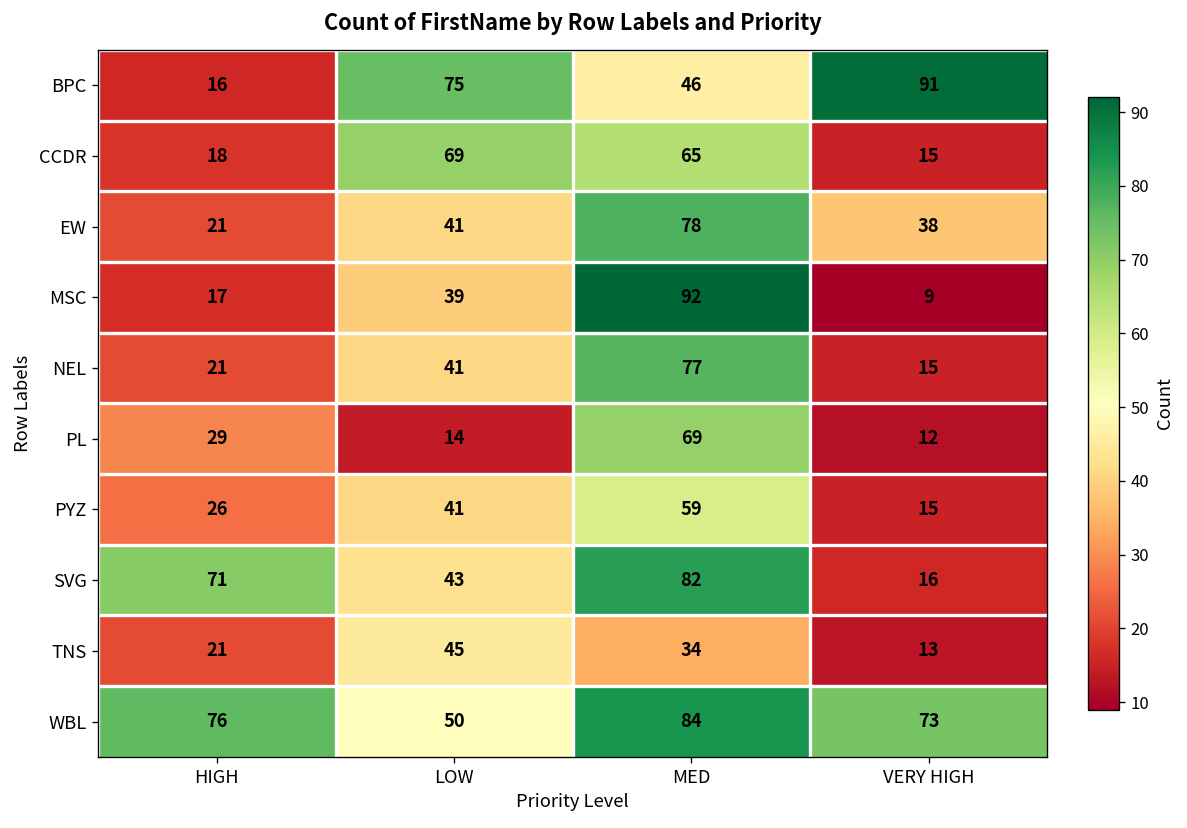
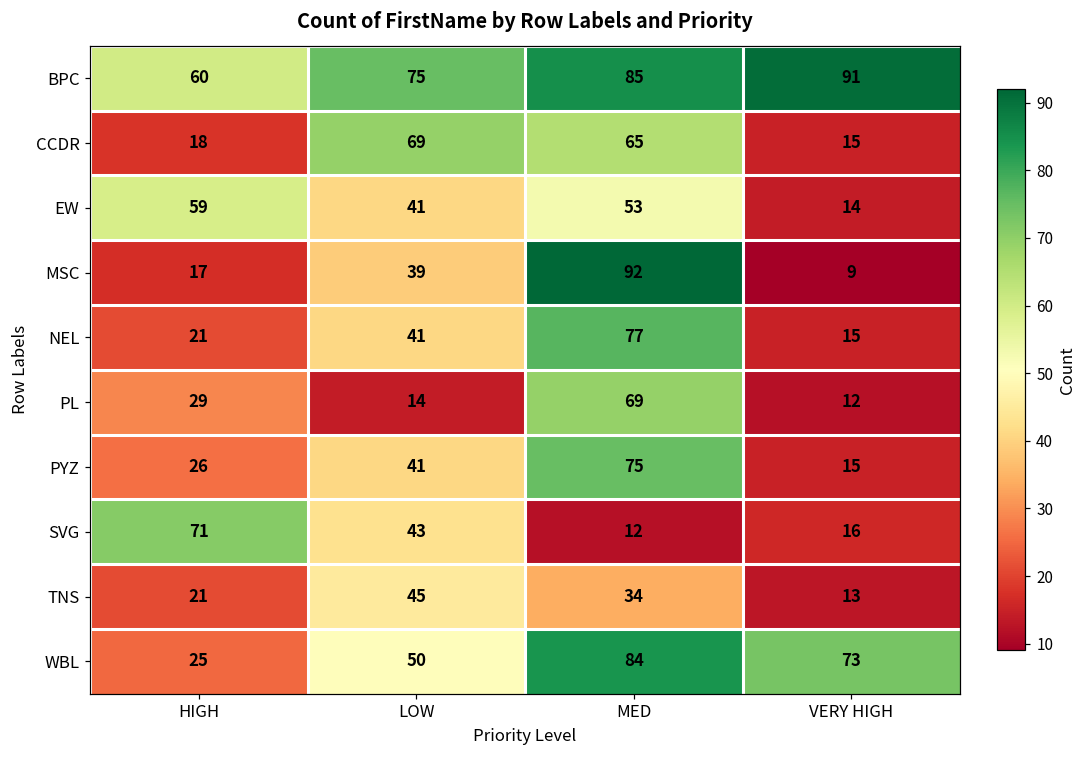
  {
    "BPC": {
-     "HIGH": 16,
+     "HIGH": 60,
      "LOW": 75,
-     "MED": 46,
+     "MED": 85,
      "VERY HIGH": 91
    },
    "CCDR": {
      "HIGH": 18,
      "LOW": 69,
      "MED": 65,
      "VERY HIGH": 15
    },
    "EW": {
-     "HIGH": 21,
+     "HIGH": 59,
      "LOW": 41,
-     "MED": 78,
-     "VERY HIGH": 38
+     "MED": 53,
+     "VERY HIGH": 14
    },
    "MSC": {
      "HIGH": 17,
      "LOW": 39,
      "MED": 92,
      "VERY HIGH": 9
    },
    "NEL": {
      "HIGH": 21,
      "LOW": 41,
      "MED": 77,
      "VERY HIGH": 15
    },
    "PL": {
      "HIGH": 29,
      "LOW": 14,
      "MED": 69,
      "VERY HIGH": 12
    },
    "PYZ": {
      "HIGH": 26,
      "LOW": 41,
-     "MED": 59,
+     "MED": 75,
      "VERY HIGH": 15
    },
    "SVG": {
      "HIGH": 71,
      "LOW": 43,
-     "MED": 82,
+     "MED": 12,
      "VERY HIGH": 16
    },
    "TNS": {
      "HIGH": 21,
      "LOW": 45,
      "MED": 34,
      "VERY HIGH": 13
    },
    "WBL": {
-     "HIGH": 76,
+     "HIGH": 25,
      "LOW": 50,
      "MED": 84,
      "VERY HIGH": 73
    }
  }
